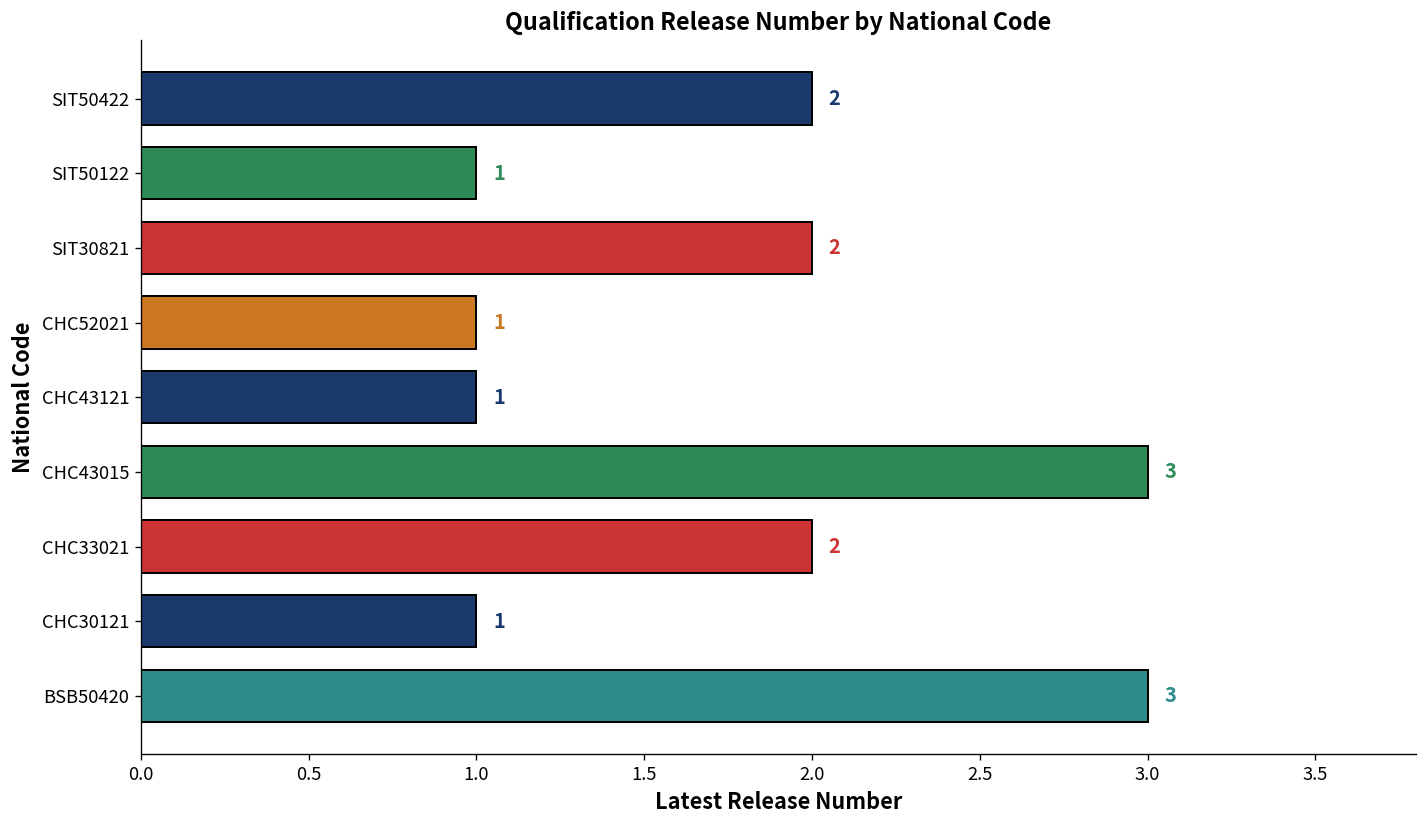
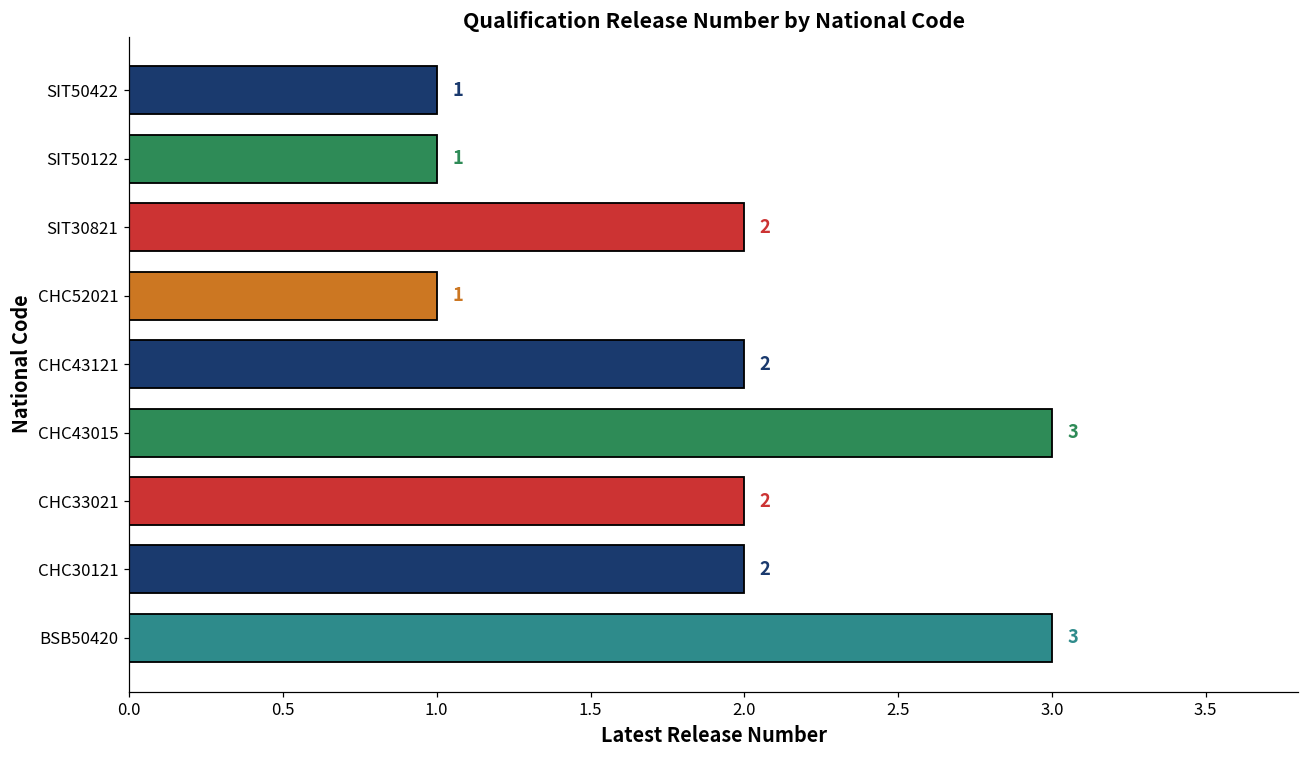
  {
-   "SIT50422": 2,
+   "SIT50422": 1,
    "SIT50122": 1,
    "SIT30821": 2,
    "CHC52021": 1,
-   "CHC43121": 1,
+   "CHC43121": 2,
    "CHC43015": 3,
    "CHC33021": 2,
-   "CHC30121": 1,
+   "CHC30121": 2,
    "BSB50420": 3
  }
